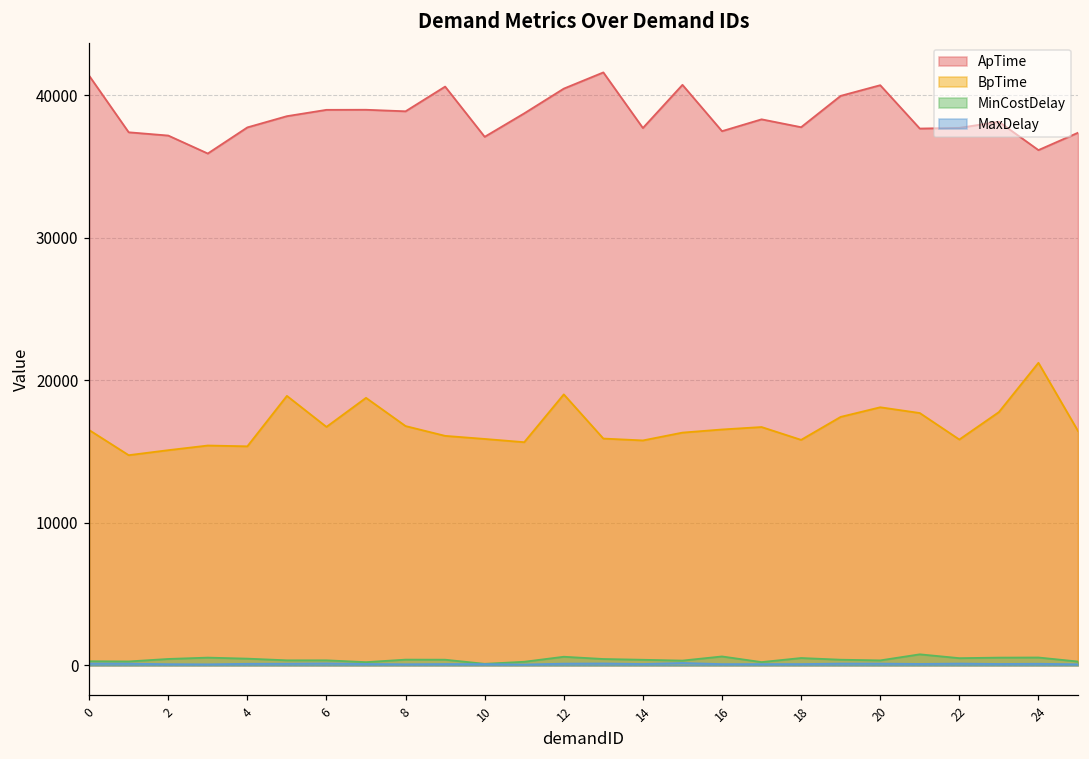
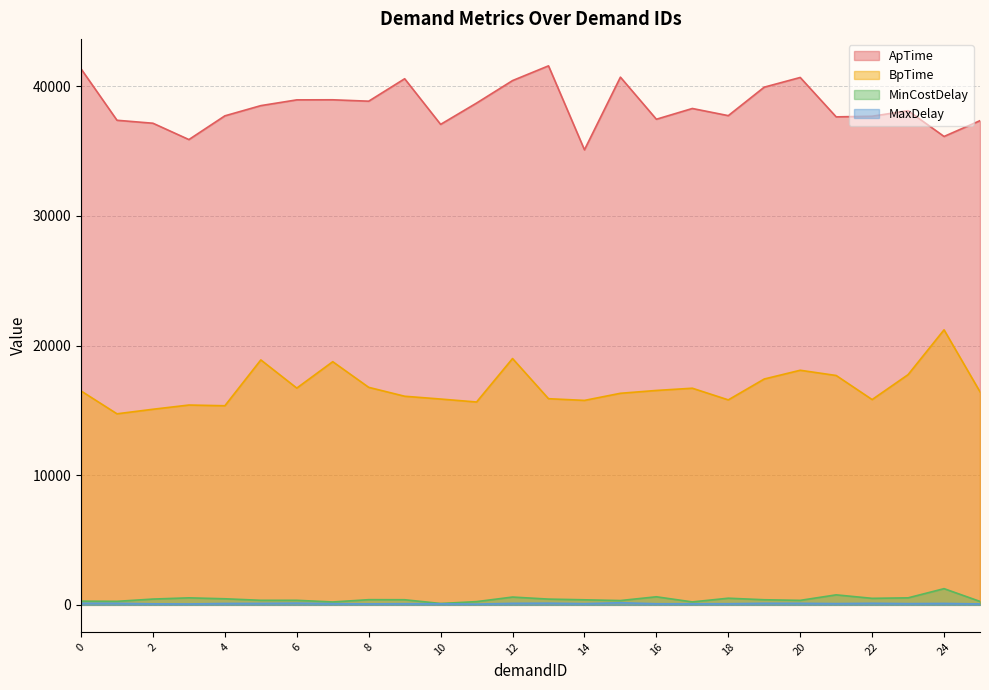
  {
    "ApTime": {
      "0": 41400,
      "2": 37200,
      "4": 37700,
      "6": 39000,
      "8": 38900,
      "10": 37100,
      "12": 40400,
-     "14": 37700,
+     "14": 35100,
      "16": 37500,
      "18": 37700,
      "20": 40700,
      "24": 36100
    },
    "BpTime": {
      "0": 16500,
      "2": 15100,
      "4": 15400,
      "6": 16700,
      "8": 16800,
      "10": 15900,
      "12": 19000,
      "14": 15800,
      "16": 16500,
      "18": 15800,
      "20": 18100,
      "22": 15800,
      "24": 21200
    },
    "MinCostDelay": {
      "2": 400,
      "4": 500,
      "6": 400,
      "8": 400,
      "12": 600,
      "14": 400,
      "16": 600,
      "18": 500,
      "20": 300,
      "22": 500,
-     "24": 500
+     "24": 1300
    },
    "MaxDelay": {
      "2": 100,
      "4": 100,
      "6": 100,
      "8": 100,
      "12": 100,
      "14": 100,
      "16": 100,
      "18": 100,
      "20": 100,
      "22": 100,
      "24": 100
    }
  }
